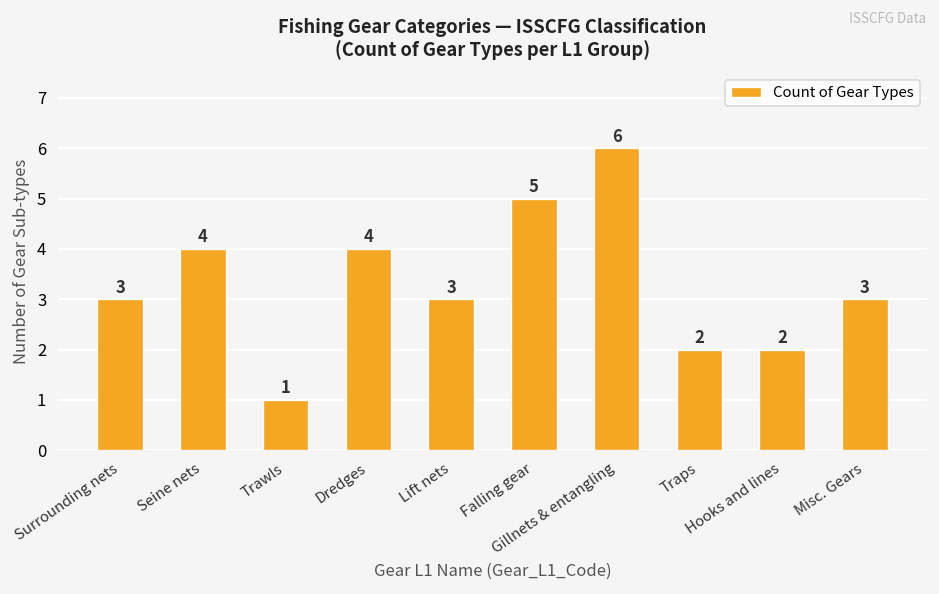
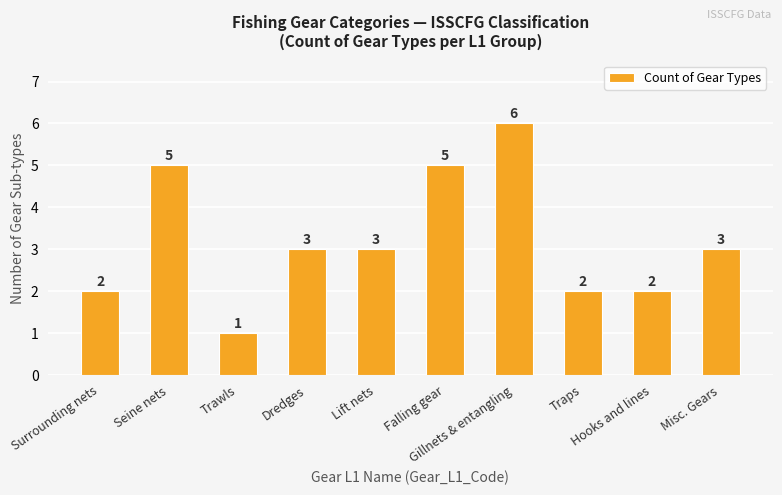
  {
-   "Surrounding nets": 3,
-   "Seine nets": 4,
+   "Surrounding nets": 2,
+   "Seine nets": 5,
    "Trawls": 1,
-   "Dredges": 4,
+   "Dredges": 3,
    "Lift nets": 3,
    "Falling gear": 5,
    "Gillnets & entangling": 6,
    "Traps": 2,
    "Hooks and lines": 2,
    "Misc. Gears": 3
  }
